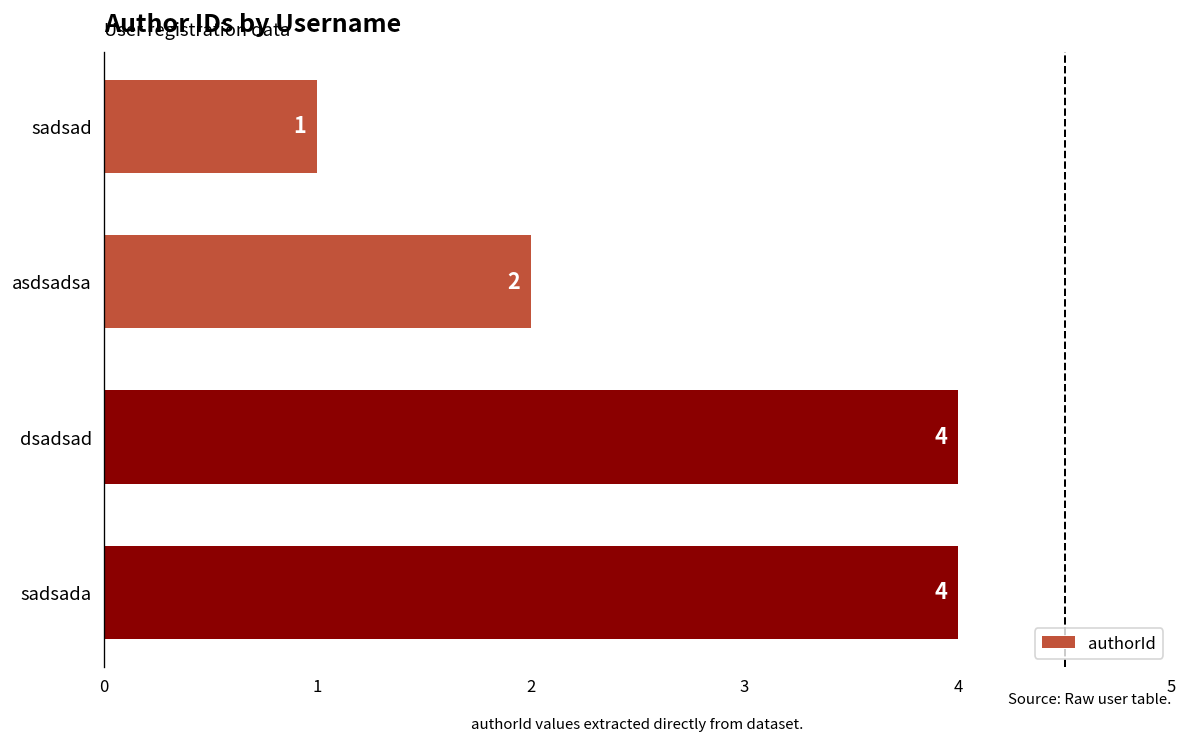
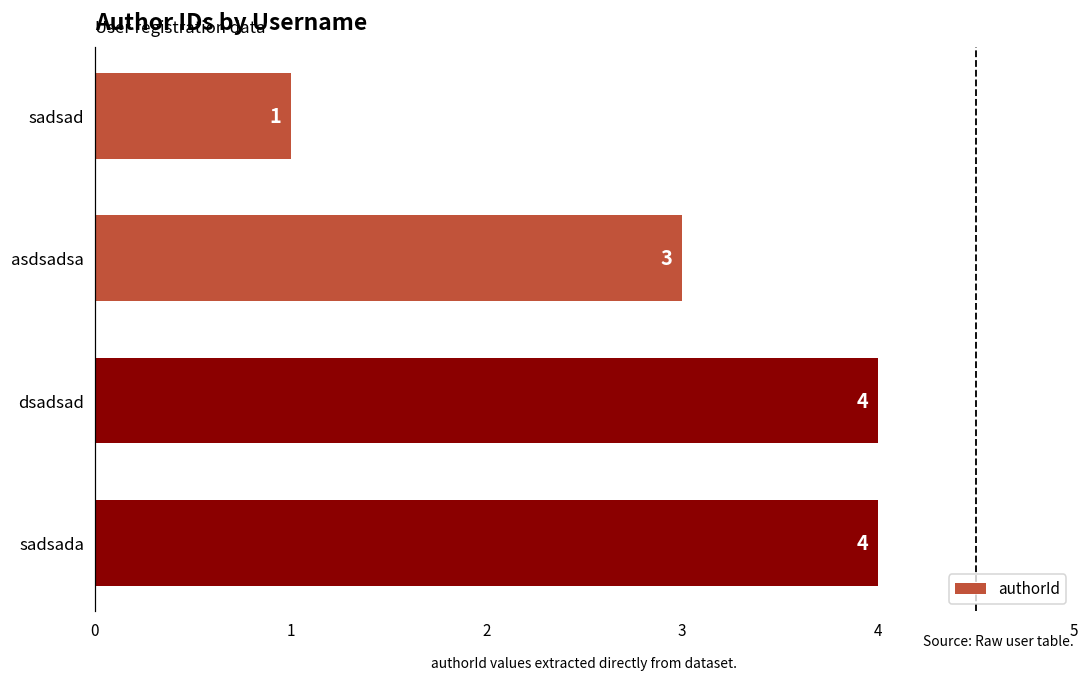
  {
    "sadsad": 1,
-   "asdsadsa": 2,
+   "asdsadsa": 3,
    "dsadsad": 4,
    "sadsada": 4
  }
